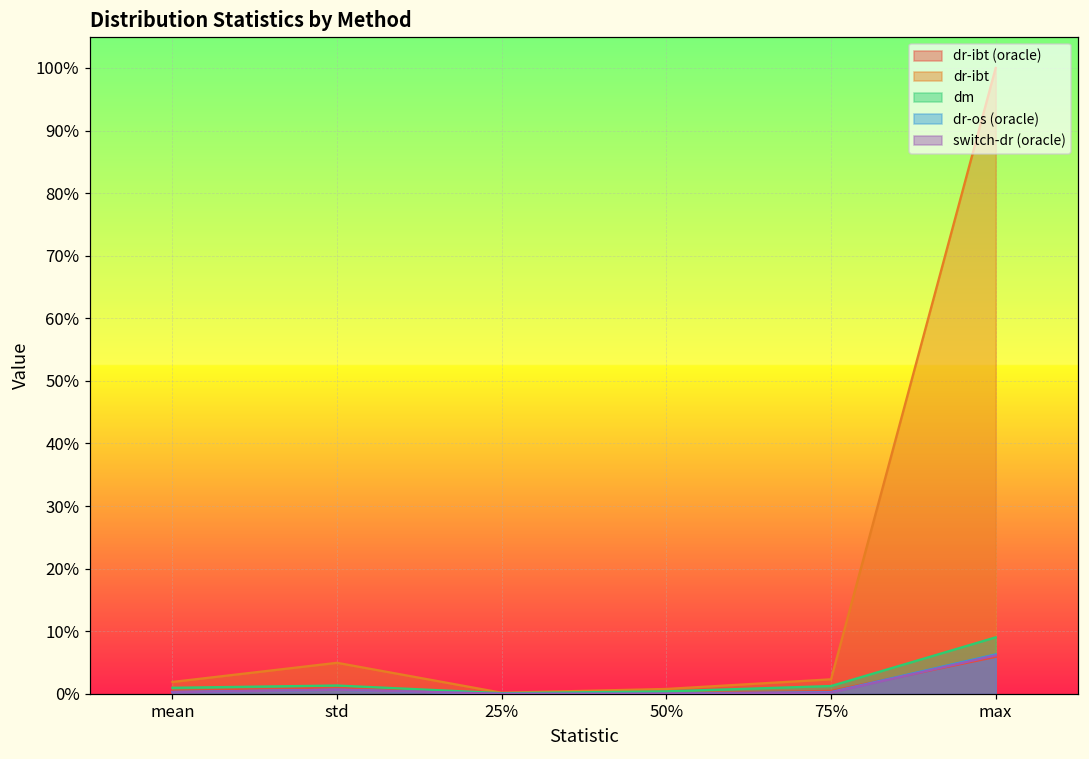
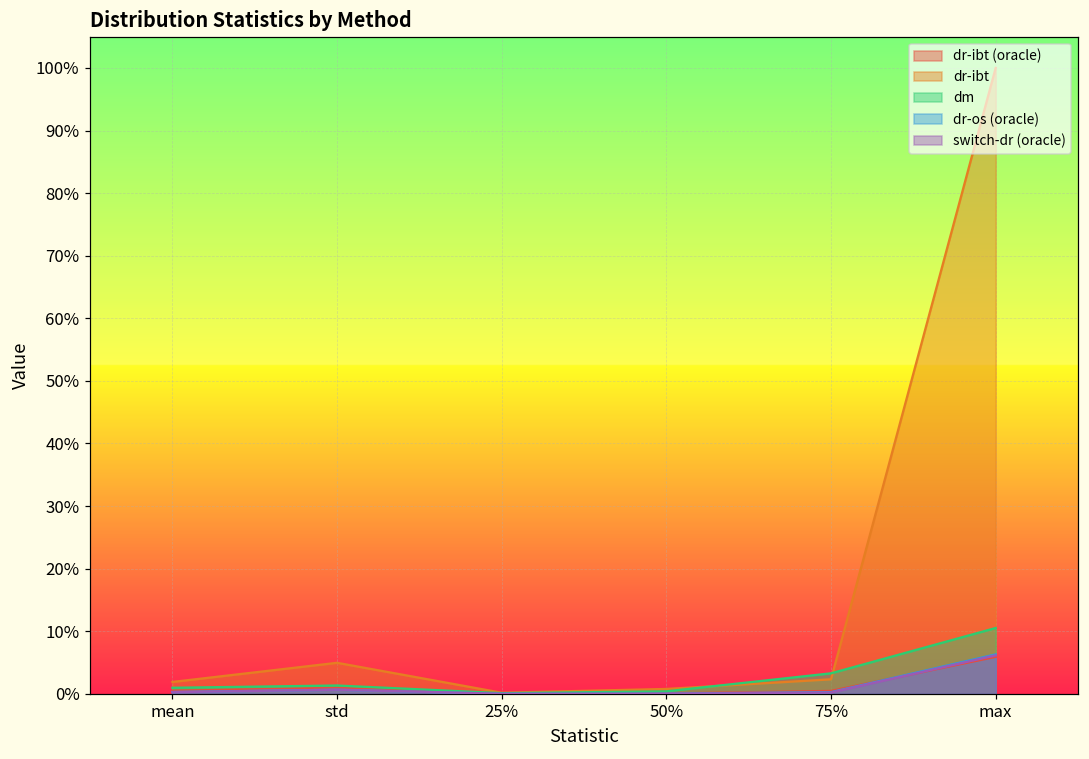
  {
    "dm": {
      "mean": "1%",
-     "75%": "1%",
-     "max": "9%"
+     "75%": "3%",
+     "max": "11%"
    }
  }
